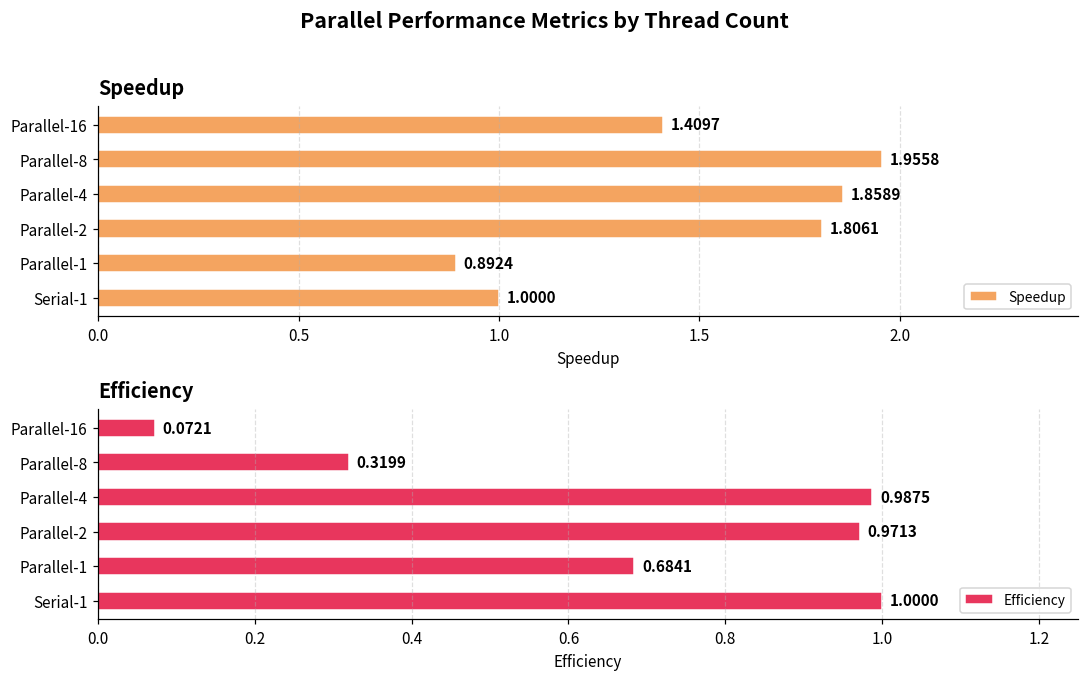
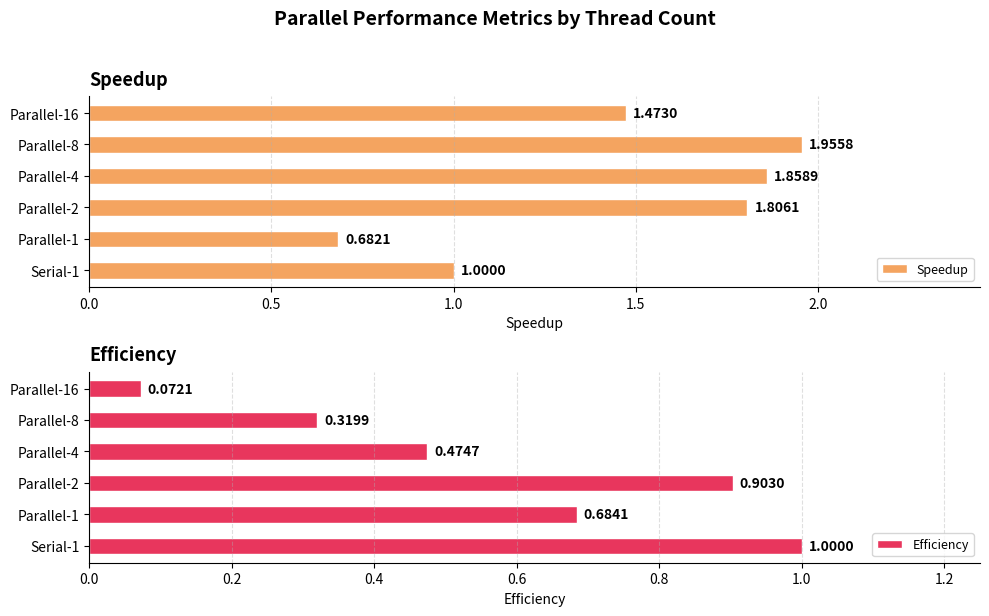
  {
    "Speedup": {
-     "Parallel-16": 1.4097,
+     "Parallel-16": 1.4730,
      "Parallel-8": 1.9558,
      "Parallel-4": 1.8589,
      "Parallel-2": 1.8061,
-     "Parallel-1": 0.8924,
+     "Parallel-1": 0.6821,
      "Serial-1": 1.0000
    },
    "Efficiency": {
      "Parallel-16": 0.0721,
      "Parallel-8": 0.3199,
-     "Parallel-4": 0.9875,
-     "Parallel-2": 0.9713,
+     "Parallel-4": 0.4747,
+     "Parallel-2": 0.9030,
      "Parallel-1": 0.6841,
      "Serial-1": 1.0000
    }
  }
